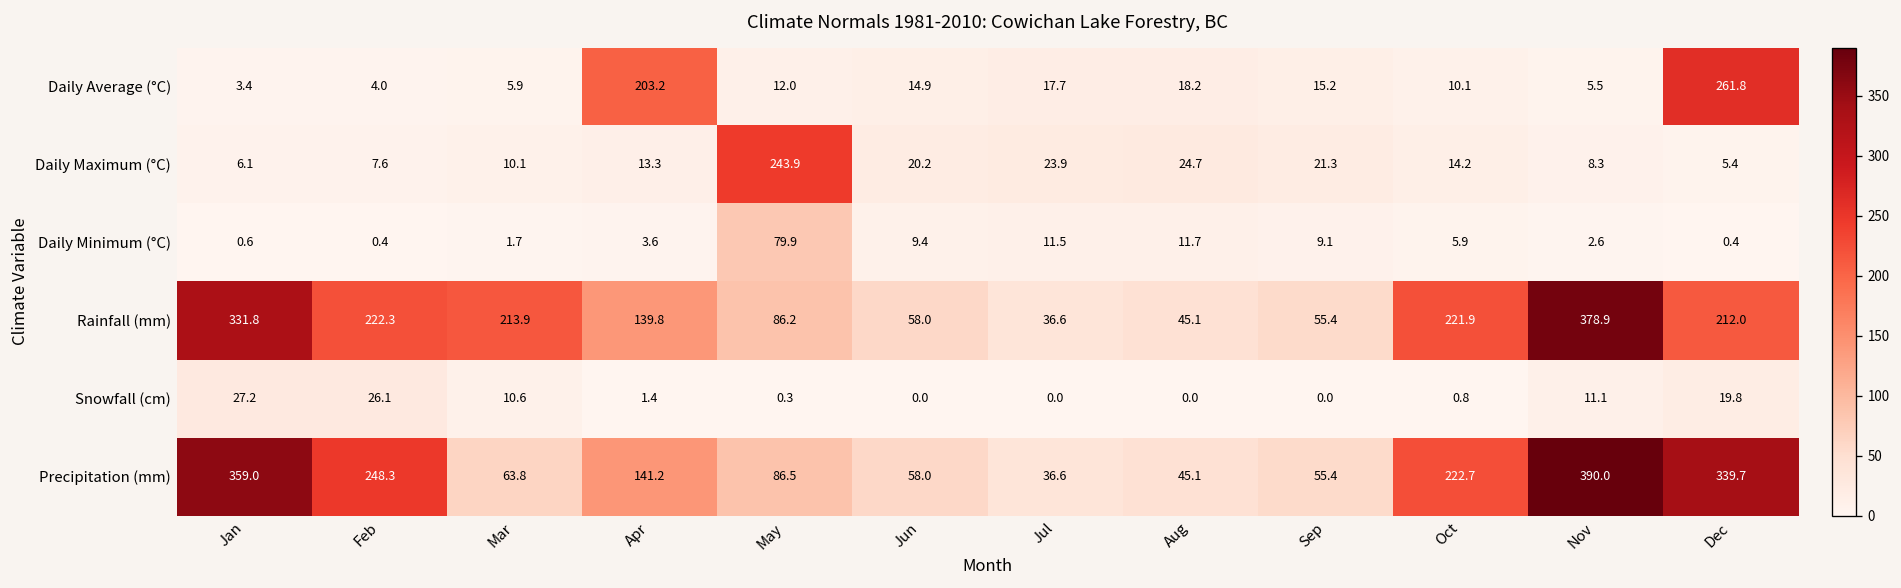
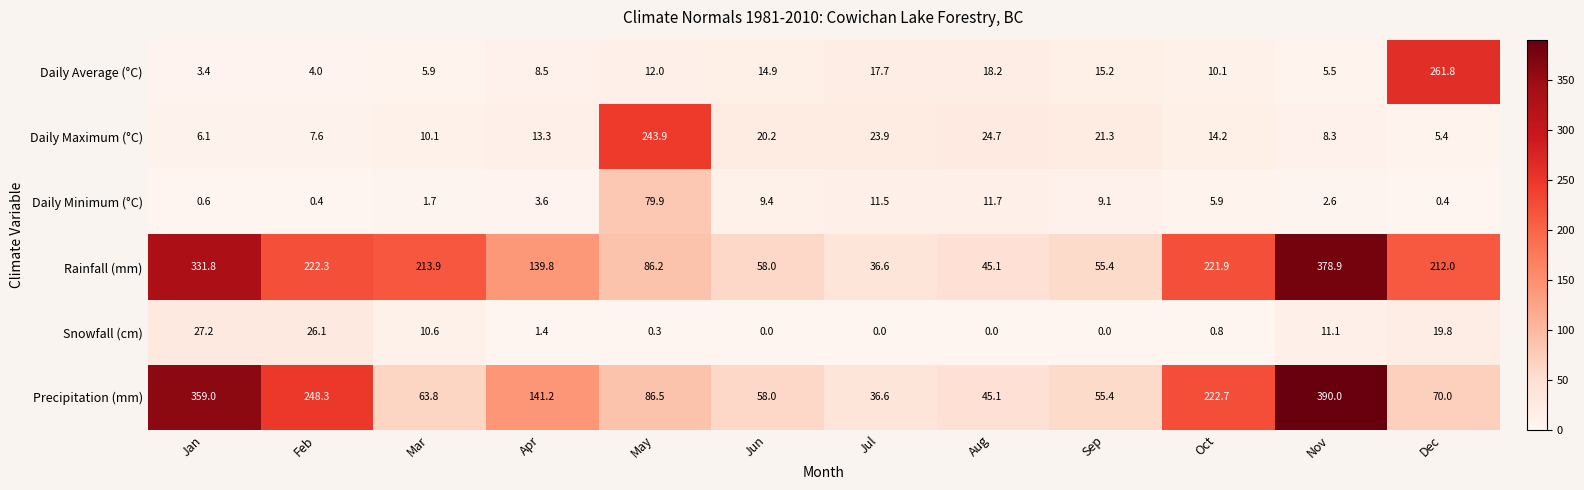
  {
    "Daily Average (°C)": {
      "Jan": 3.4,
      "Feb": 4.0,
      "Mar": 5.9,
-     "Apr": 203.2,
+     "Apr": 8.5,
      "May": 12.0,
      "Jun": 14.9,
      "Jul": 17.7,
      "Aug": 18.2,
      "Sep": 15.2,
      "Oct": 10.1,
      "Nov": 5.5,
      "Dec": 261.8
    },
    "Daily Maximum (°C)": {
      "Jan": 6.1,
      "Feb": 7.6,
      "Mar": 10.1,
      "Apr": 13.3,
      "May": 243.9,
      "Jun": 20.2,
      "Jul": 23.9,
      "Aug": 24.7,
      "Sep": 21.3,
      "Oct": 14.2,
      "Nov": 8.3,
      "Dec": 5.4
    },
    "Daily Minimum (°C)": {
      "Jan": 0.6,
      "Feb": 0.4,
      "Mar": 1.7,
      "Apr": 3.6,
      "May": 79.9,
      "Jun": 9.4,
      "Jul": 11.5,
      "Aug": 11.7,
      "Sep": 9.1,
      "Oct": 5.9,
      "Nov": 2.6,
      "Dec": 0.4
    },
    "Rainfall (mm)": {
      "Jan": 331.8,
      "Feb": 222.3,
      "Mar": 213.9,
      "Apr": 139.8,
      "May": 86.2,
      "Jun": 58.0,
      "Jul": 36.6,
      "Aug": 45.1,
      "Sep": 55.4,
      "Oct": 221.9,
      "Nov": 378.9,
      "Dec": 212.0
    },
    "Snowfall (cm)": {
      "Jan": 27.2,
      "Feb": 26.1,
      "Mar": 10.6,
      "Apr": 1.4,
      "May": 0.3,
      "Jun": 0.0,
      "Jul": 0.0,
      "Aug": 0.0,
      "Sep": 0.0,
      "Oct": 0.8,
      "Nov": 11.1,
      "Dec": 19.8
    },
    "Precipitation (mm)": {
      "Jan": 359.0,
      "Feb": 248.3,
      "Mar": 63.8,
      "Apr": 141.2,
      "May": 86.5,
      "Jun": 58.0,
      "Jul": 36.6,
      "Aug": 45.1,
      "Sep": 55.4,
      "Oct": 222.7,
      "Nov": 390.0,
-     "Dec": 339.7
+     "Dec": 70.0
    }
  }
